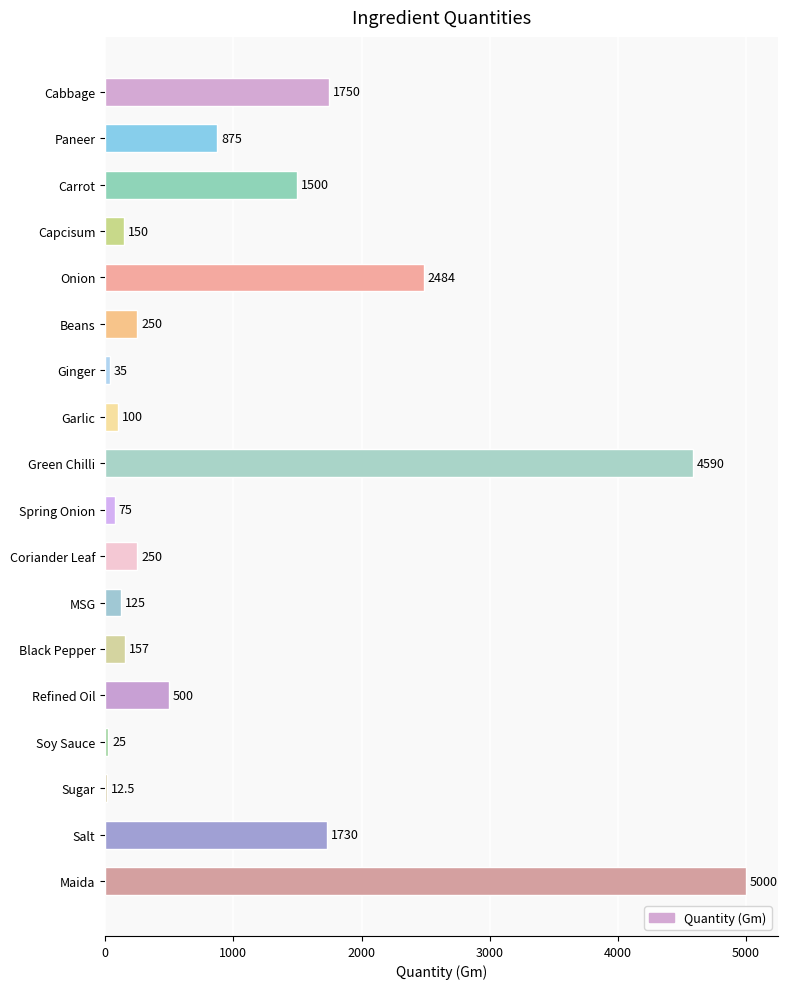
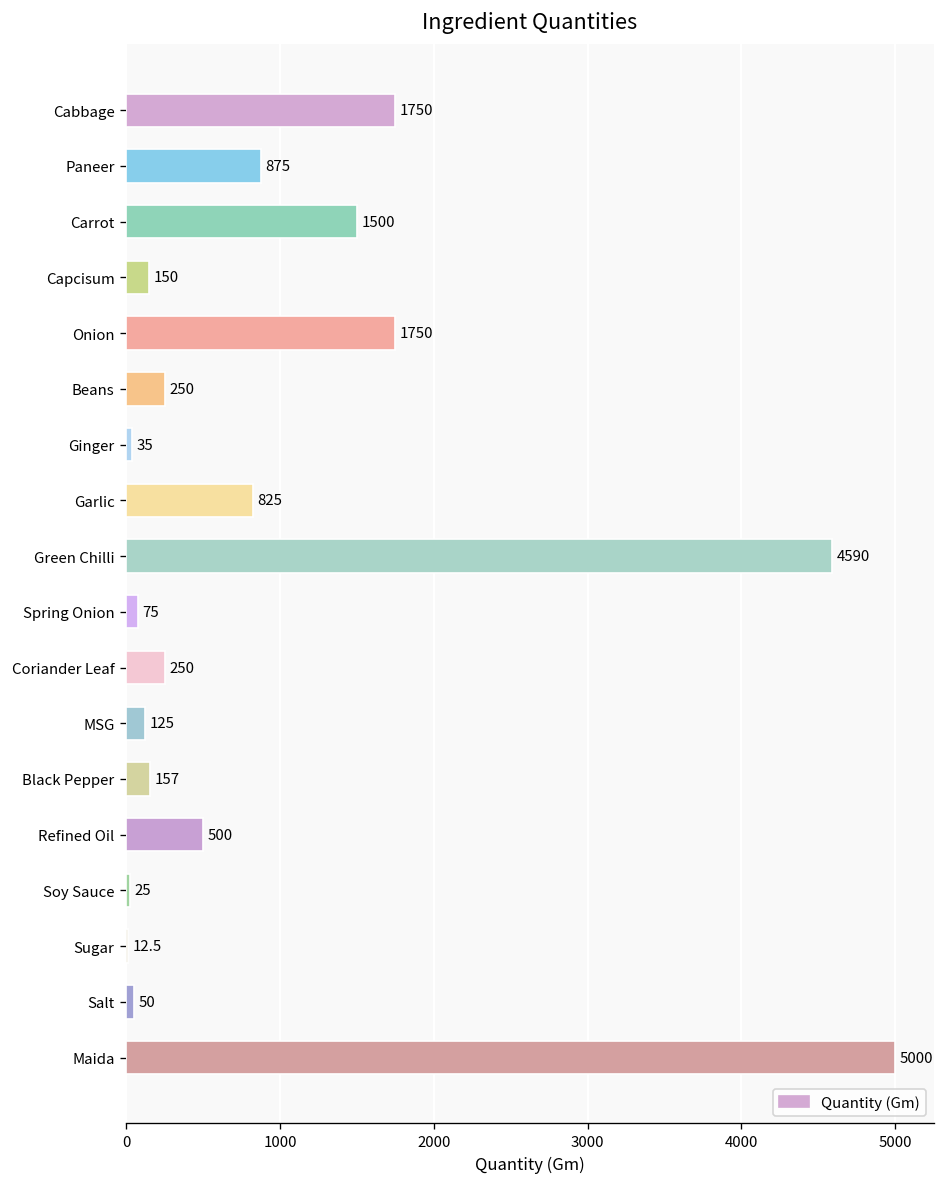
  {
    "Cabbage": 1750,
    "Paneer": 875,
    "Carrot": 1500,
    "Capcisum": 150,
-   "Onion": 2484,
+   "Onion": 1750,
    "Beans": 250,
    "Ginger": 35,
-   "Garlic": 100,
+   "Garlic": 825,
    "Green Chilli": 4590,
    "Spring Onion": 75,
    "Coriander Leaf": 250,
    "MSG": 125,
    "Black Pepper": 157,
    "Refined Oil": 500,
    "Soy Sauce": 25,
    "Sugar": 12.5,
-   "Salt": 1730,
+   "Salt": 50,
    "Maida": 5000
  }
